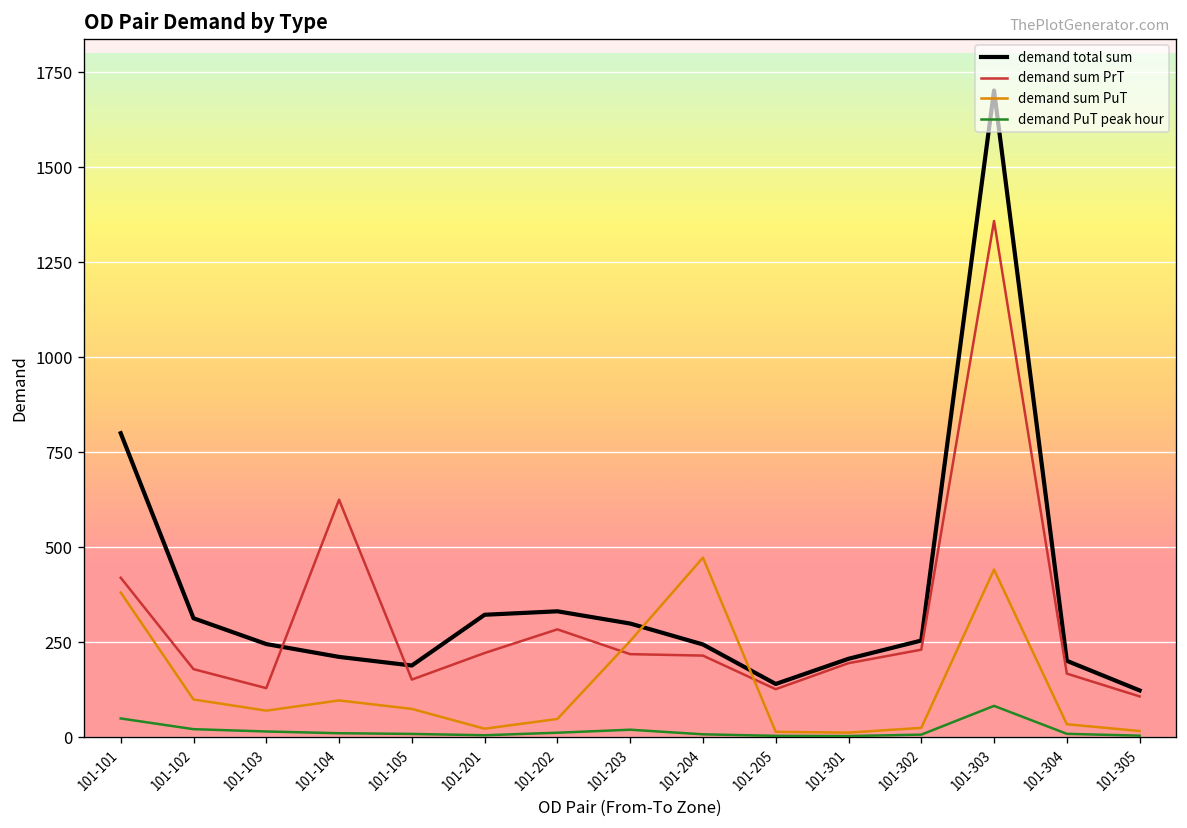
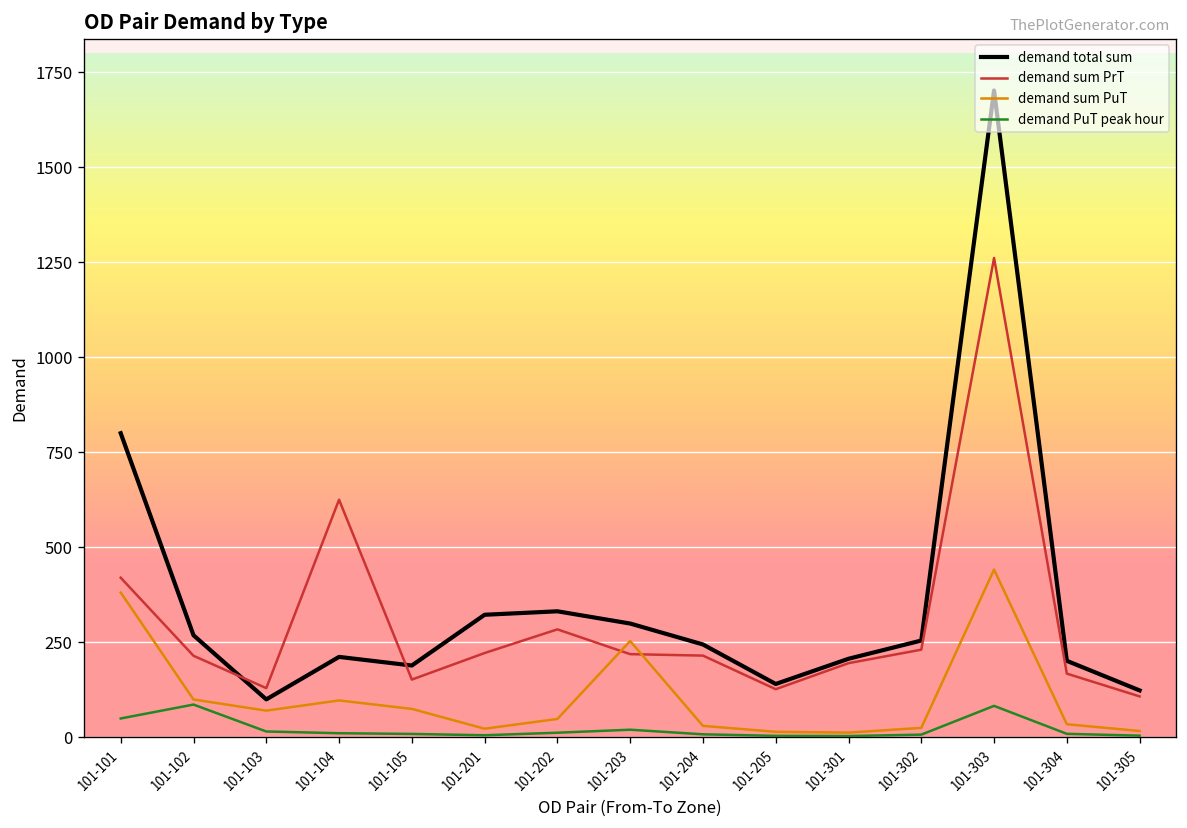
  {
    "demand total sum": {
      "101-101": 800,
-     "101-102": 310,
-     "101-103": 240,
+     "101-102": 270,
+     "101-103": 100,
      "101-104": 210,
      "101-105": 190,
      "101-201": 320,
      "101-202": 330,
      "101-203": 300,
      "101-204": 240,
      "101-205": 140,
      "101-301": 210,
      "101-302": 250,
      "101-304": 200,
      "101-305": 120
    },
    "demand sum PrT": {
      "101-101": 420,
-     "101-102": 180,
+     "101-102": 210,
      "101-103": 130,
      "101-104": 620,
      "101-105": 150,
      "101-201": 220,
      "101-202": 280,
      "101-203": 220,
      "101-204": 210,
      "101-205": 130,
      "101-301": 190,
      "101-302": 230,
-     "101-303": 1360,
+     "101-303": 1260,
      "101-304": 170,
      "101-305": 110
    },
    "demand sum PuT": {
      "101-101": 380,
      "101-102": 100,
      "101-103": 70,
      "101-104": 100,
      "101-105": 70,
      "101-201": 20,
      "101-202": 50,
      "101-203": 250,
-     "101-204": 470,
+     "101-204": 30,
      "101-205": 10,
      "101-301": 10,
      "101-302": 20,
      "101-303": 440,
      "101-304": 30,
      "101-305": 20
    },
    "demand PuT peak hour": {
      "101-101": 50,
-     "101-102": 20,
+     "101-102": 90,
      "101-103": 10,
      "101-104": 10,
      "101-105": 10,
      "101-201": 0,
      "101-202": 10,
      "101-203": 20,
      "101-204": 10,
      "101-205": 0,
      "101-301": 0,
      "101-302": 10,
      "101-303": 80,
      "101-304": 10,
      "101-305": 0
    }
  }
